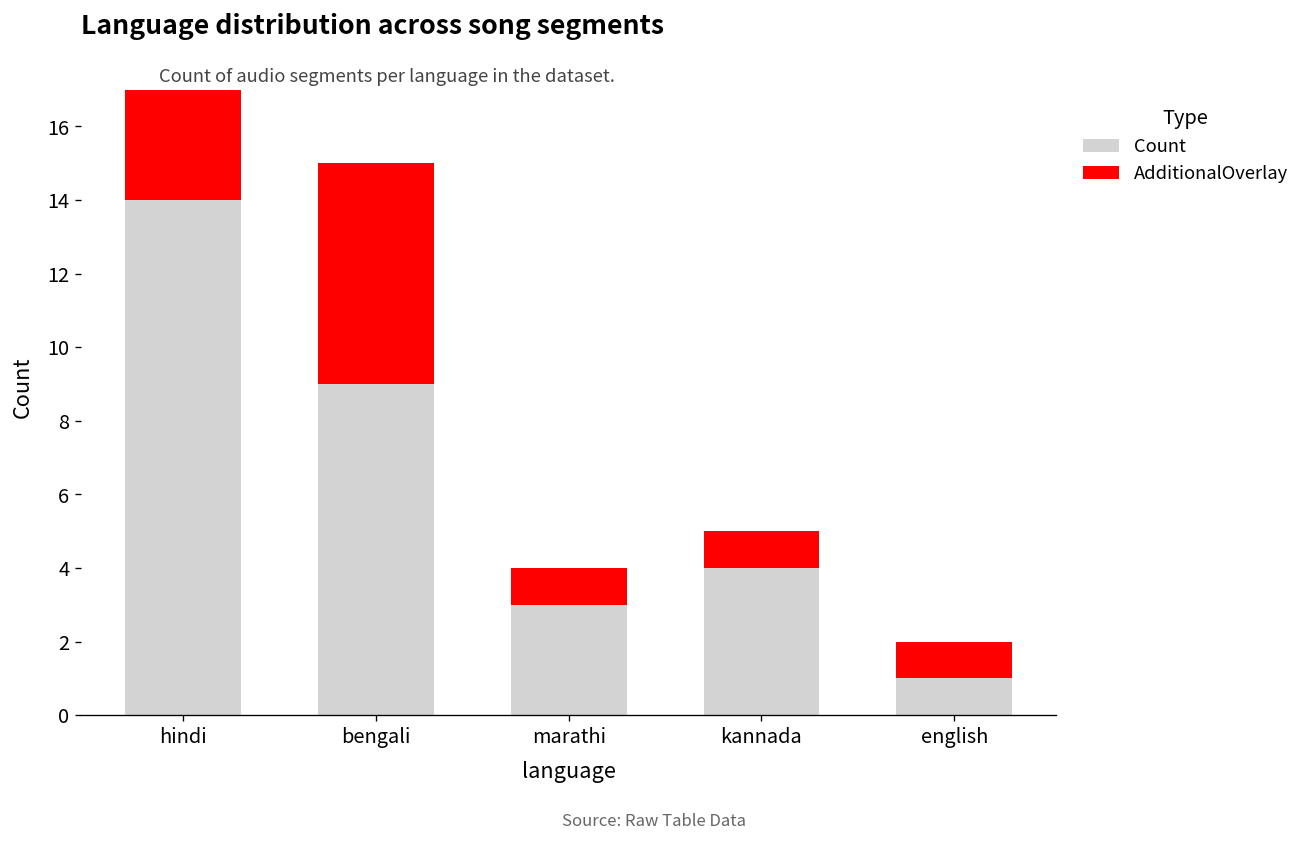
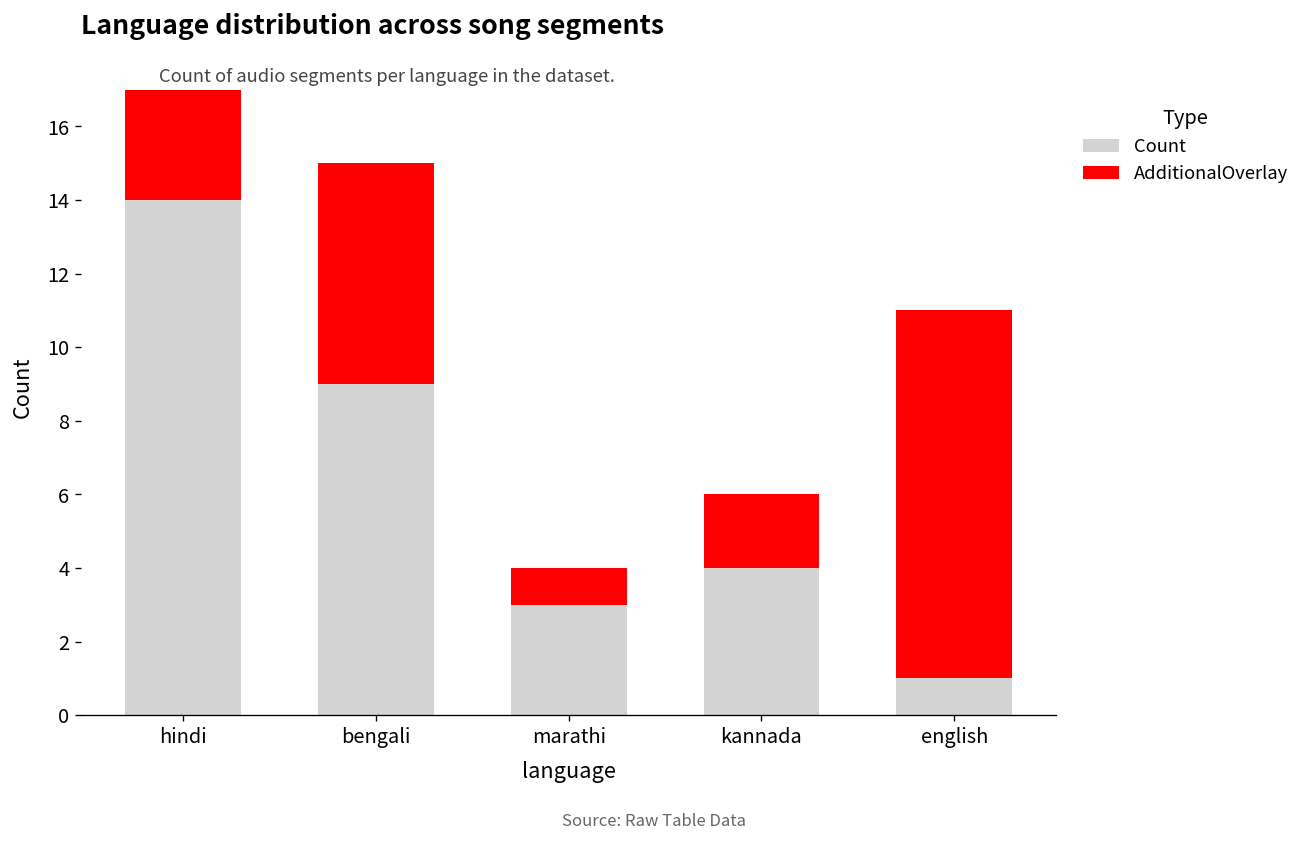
  {
    "Count": {
      "hindi": 14,
      "bengali": 9,
      "marathi": 3,
      "kannada": 4,
      "english": 1
    },
    "AdditionalOverlay": {
      "hindi": 3,
      "bengali": 6,
      "marathi": 1,
-     "kannada": 1,
-     "english": 1
+     "kannada": 2,
+     "english": 10
    }
  }
